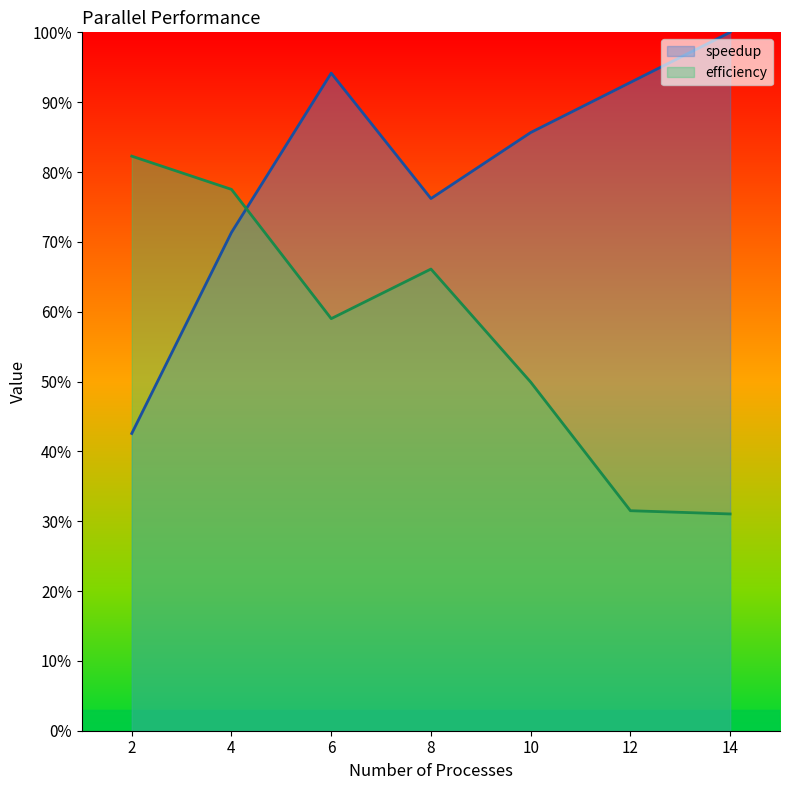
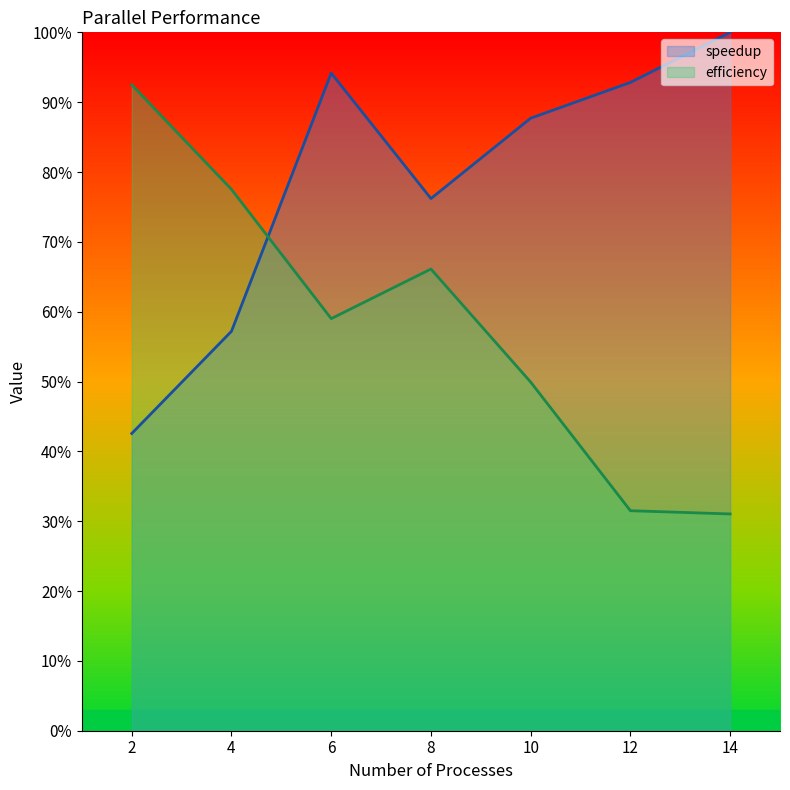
  {
    "speedup": {
      "2": "43%",
-     "4": "71%",
+     "4": "57%",
      "6": "94%",
      "8": "76%",
-     "10": "86%",
+     "10": "88%",
      "12": "93%",
      "14": "100%"
    },
    "efficiency": {
-     "2": "82%",
+     "2": "92%",
      "4": "78%",
      "6": "59%",
      "8": "66%",
      "10": "50%",
      "12": "32%",
      "14": "31%"
    }
  }
